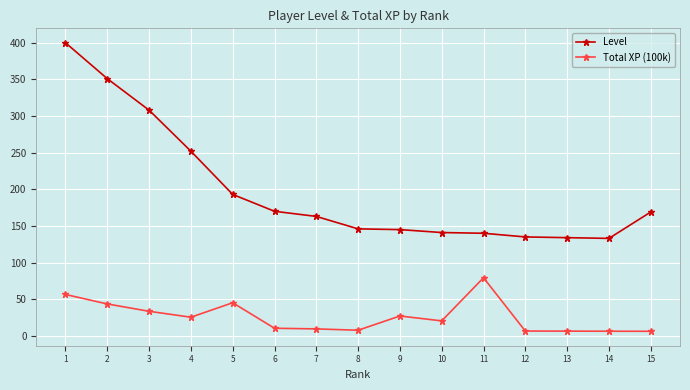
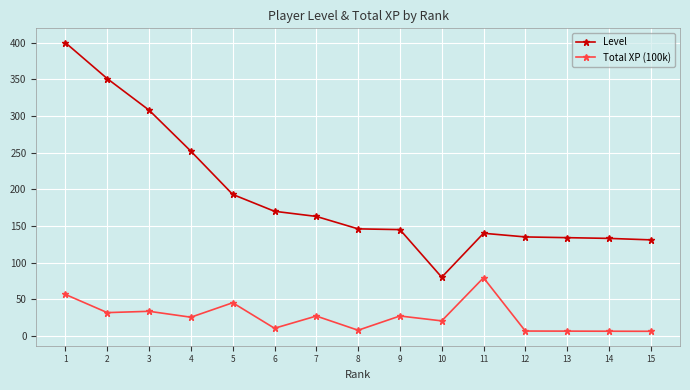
  {
    "Level": {
      "1": 400,
      "2": 350,
      "3": 310,
      "4": 250,
      "5": 190,
      "6": 170,
      "7": 160,
      "8": 150,
      "9": 150,
-     "10": 140,
+     "10": 80,
      "11": 140,
      "12": 140,
      "13": 130,
      "14": 130,
-     "15": 170
+     "15": 130
    },
    "Total XP (100k)": {
      "1": 60,
-     "2": 40,
+     "2": 30,
      "3": 30,
      "4": 30,
      "5": 50,
      "6": 10,
-     "7": 10,
+     "7": 30,
      "8": 10,
      "9": 30,
      "10": 20,
      "11": 80,
      "12": 10,
      "13": 10,
      "14": 10,
      "15": 10
    }
  }
